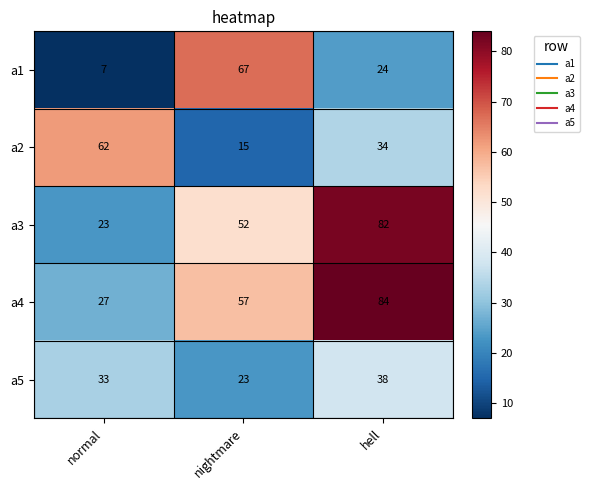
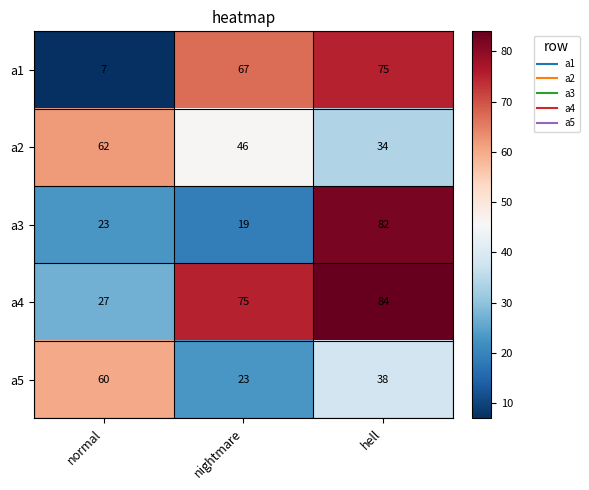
  {
    "a1": {
      "normal": 7,
      "nightmare": 67,
-     "hell": 24
+     "hell": 75
    },
    "a2": {
      "normal": 62,
-     "nightmare": 15,
+     "nightmare": 46,
      "hell": 34
    },
    "a3": {
      "normal": 23,
-     "nightmare": 52,
+     "nightmare": 19,
      "hell": 82
    },
    "a4": {
      "normal": 27,
-     "nightmare": 57,
+     "nightmare": 75,
      "hell": 84
    },
    "a5": {
-     "normal": 33,
+     "normal": 60,
      "nightmare": 23,
      "hell": 38
    }
  }
